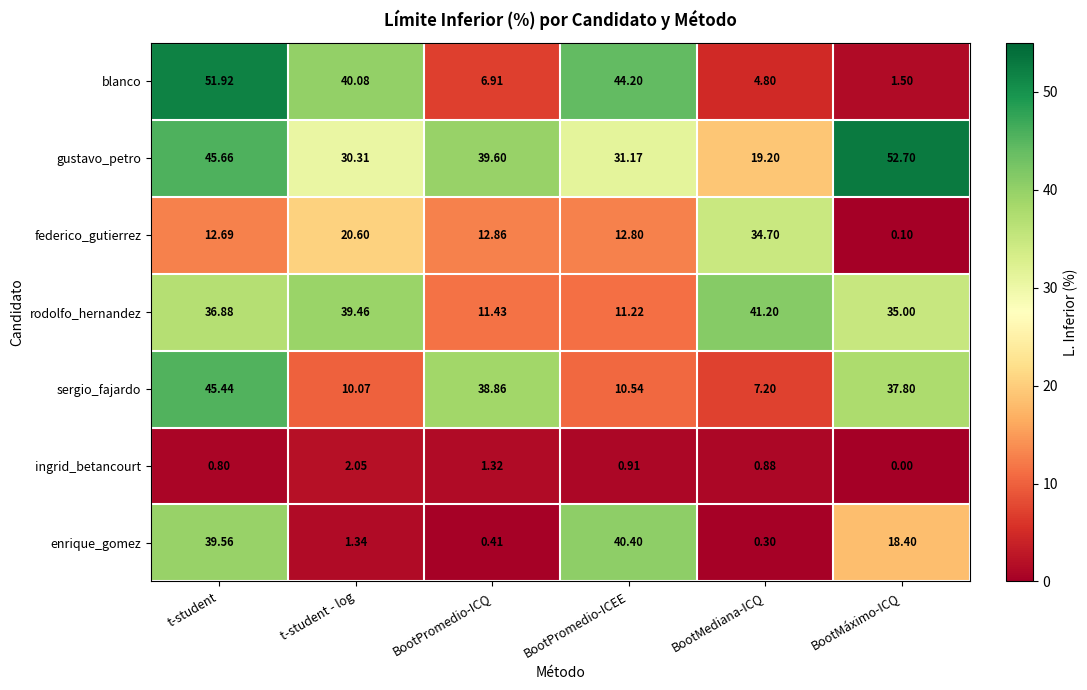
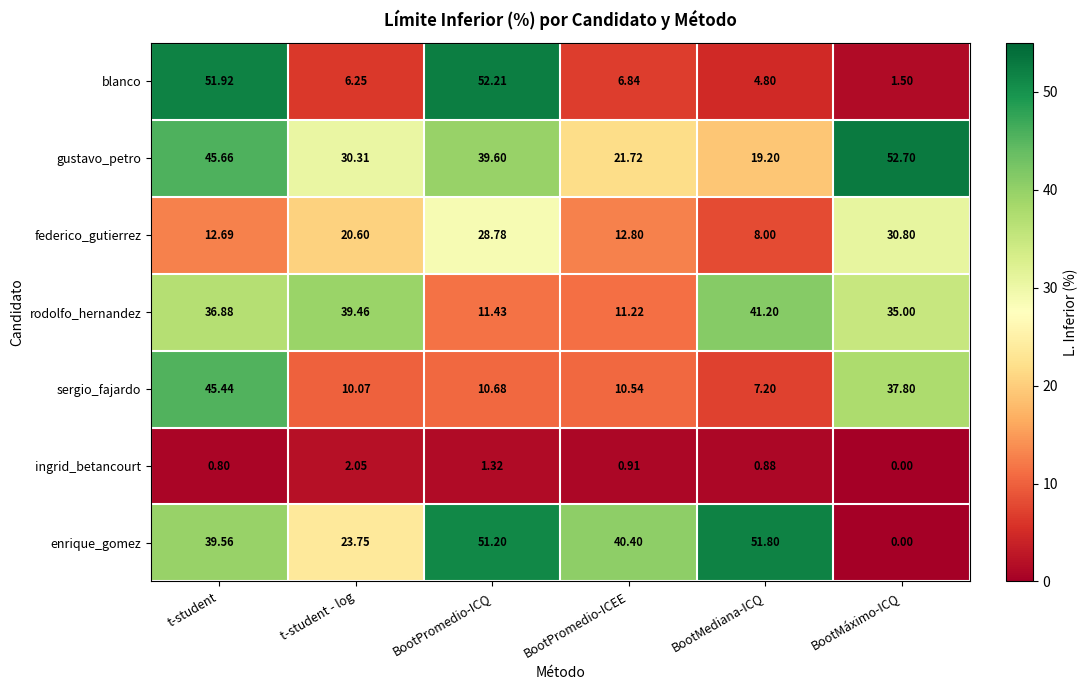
  {
    "blanco": {
      "t-student": 51.92,
-     "t-student - log": 40.08,
-     "BootPromedio-ICQ": 6.91,
-     "BootPromedio-ICEE": 44.20,
+     "t-student - log": 6.25,
+     "BootPromedio-ICQ": 52.21,
+     "BootPromedio-ICEE": 6.84,
      "BootMediana-ICQ": 4.80,
      "BootMáximo-ICQ": 1.50
    },
    "gustavo_petro": {
      "t-student": 45.66,
      "t-student - log": 30.31,
      "BootPromedio-ICQ": 39.60,
-     "BootPromedio-ICEE": 31.17,
+     "BootPromedio-ICEE": 21.72,
      "BootMediana-ICQ": 19.20,
      "BootMáximo-ICQ": 52.70
    },
    "federico_gutierrez": {
      "t-student": 12.69,
      "t-student - log": 20.60,
-     "BootPromedio-ICQ": 12.86,
+     "BootPromedio-ICQ": 28.78,
      "BootPromedio-ICEE": 12.80,
-     "BootMediana-ICQ": 34.70,
-     "BootMáximo-ICQ": 0.10
+     "BootMediana-ICQ": 8.00,
+     "BootMáximo-ICQ": 30.80
    },
    "rodolfo_hernandez": {
      "t-student": 36.88,
      "t-student - log": 39.46,
      "BootPromedio-ICQ": 11.43,
      "BootPromedio-ICEE": 11.22,
      "BootMediana-ICQ": 41.20,
      "BootMáximo-ICQ": 35.00
    },
    "sergio_fajardo": {
      "t-student": 45.44,
      "t-student - log": 10.07,
-     "BootPromedio-ICQ": 38.86,
+     "BootPromedio-ICQ": 10.68,
      "BootPromedio-ICEE": 10.54,
      "BootMediana-ICQ": 7.20,
      "BootMáximo-ICQ": 37.80
    },
    "ingrid_betancourt": {
      "t-student": 0.80,
      "t-student - log": 2.05,
      "BootPromedio-ICQ": 1.32,
      "BootPromedio-ICEE": 0.91,
      "BootMediana-ICQ": 0.88,
      "BootMáximo-ICQ": 0.00
    },
    "enrique_gomez": {
      "t-student": 39.56,
-     "t-student - log": 1.34,
-     "BootPromedio-ICQ": 0.41,
+     "t-student - log": 23.75,
+     "BootPromedio-ICQ": 51.20,
      "BootPromedio-ICEE": 40.40,
-     "BootMediana-ICQ": 0.30,
-     "BootMáximo-ICQ": 18.40
+     "BootMediana-ICQ": 51.80,
+     "BootMáximo-ICQ": 0.00
    }
  }
